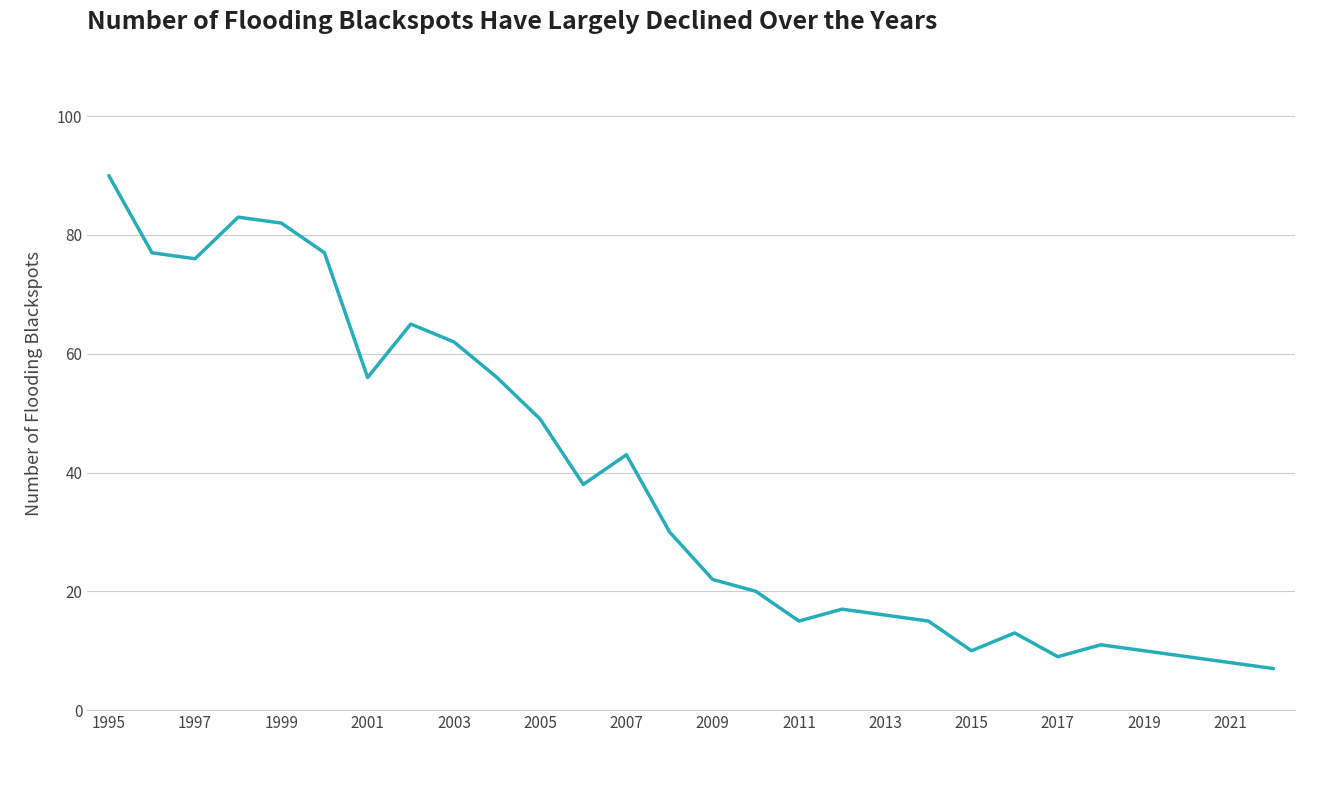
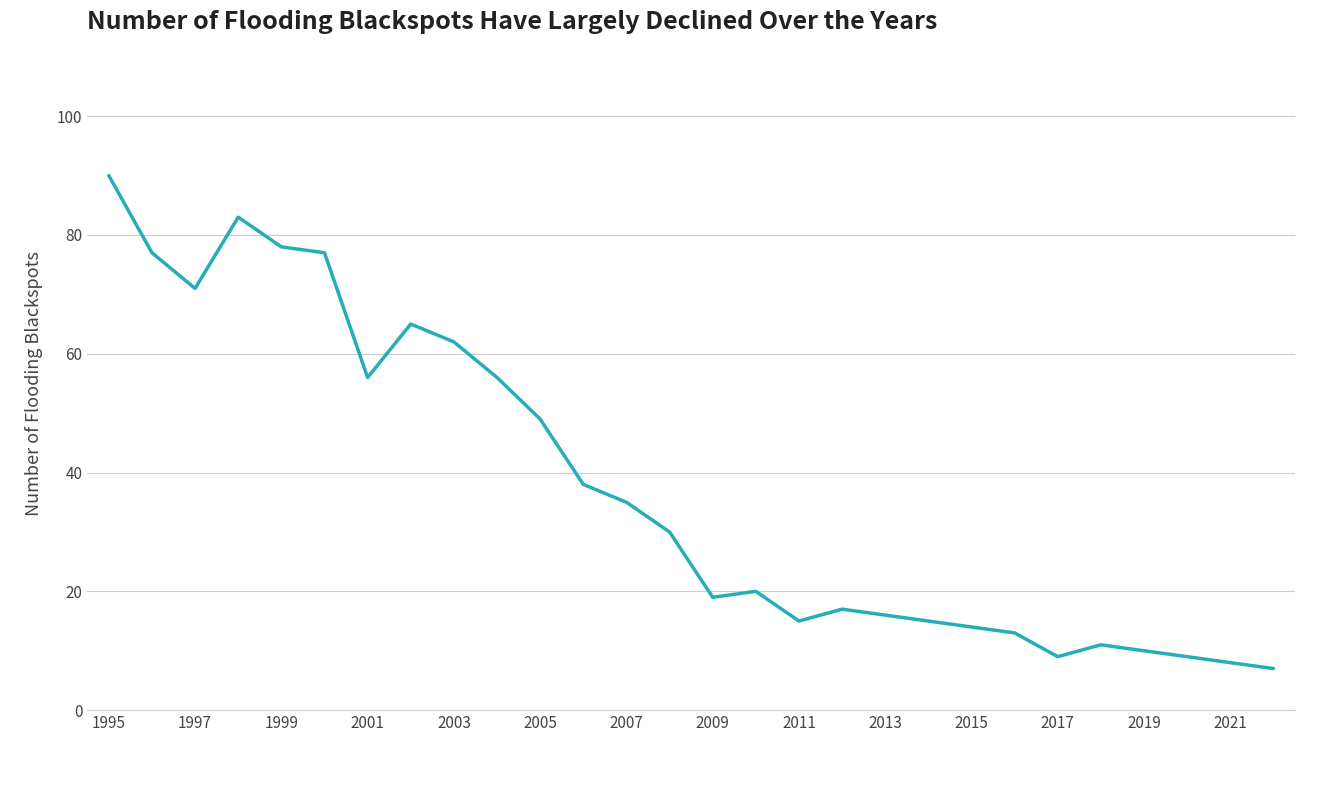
  {
    "1995": 90,
-   "1997": 76,
-   "1999": 82,
+   "1997": 71,
+   "1999": 78,
    "2001": 56,
    "2003": 62,
    "2005": 49,
-   "2007": 43,
-   "2009": 22,
+   "2007": 35,
+   "2009": 19,
    "2011": 15,
    "2013": 16,
-   "2015": 10,
+   "2015": 14,
    "2017": 9,
    "2019": 10,
    "2021": 8
  }
